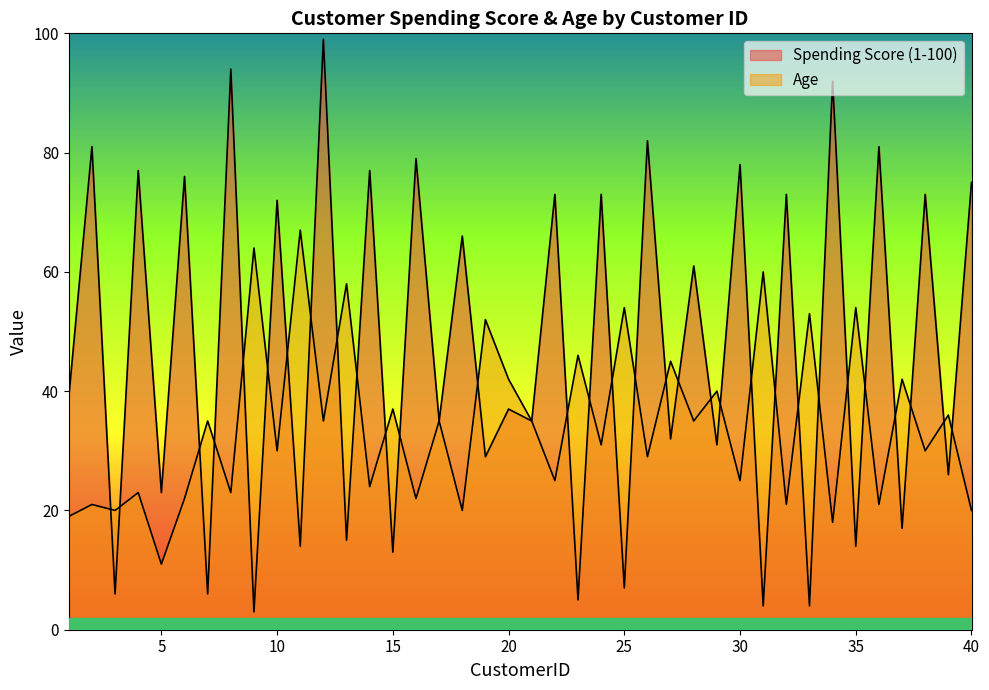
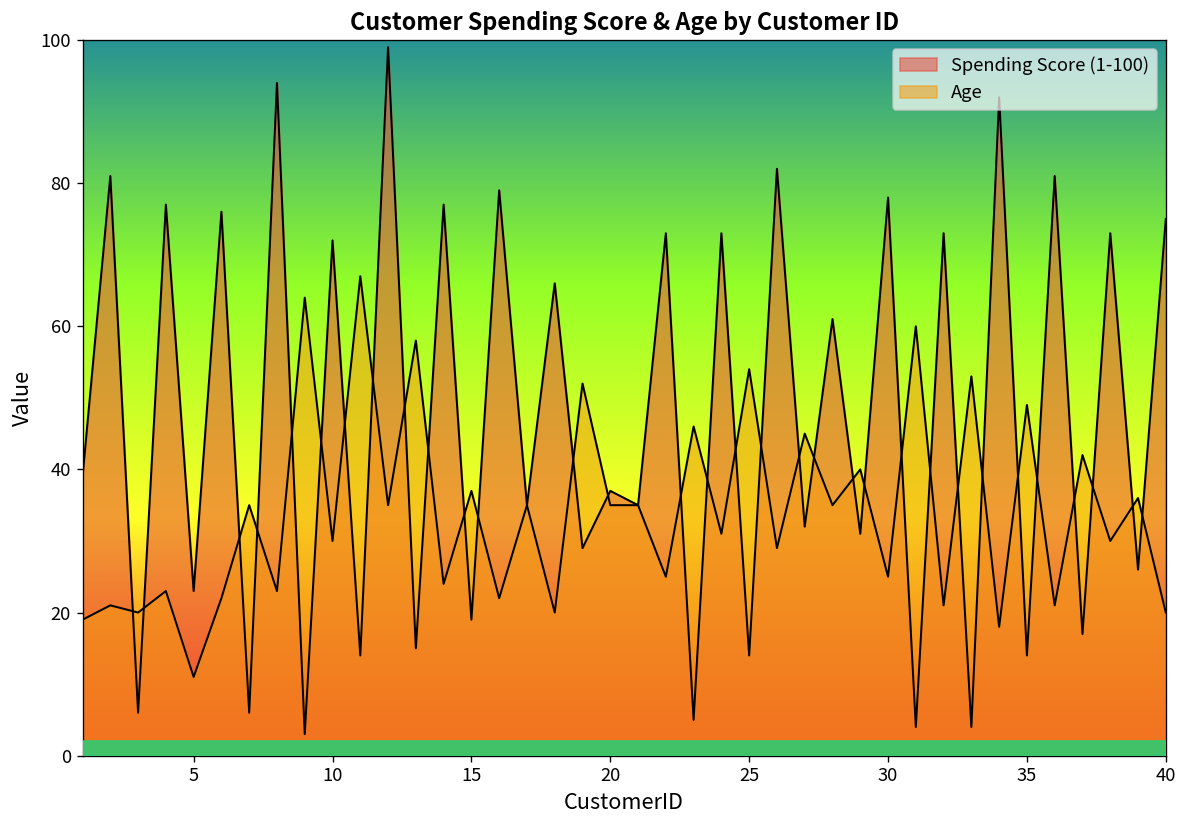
  {
    "Spending Score (1-100)": {
      "5": 23,
      "10": 72,
-     "15": 13,
+     "15": 19,
      "20": 37,
-     "25": 7,
+     "25": 14,
      "30": 78,
      "35": 14,
      "40": 75
    },
    "Age": {
      "5": 11,
      "10": 30,
      "15": 37,
-     "20": 42,
+     "20": 35,
      "25": 54,
      "30": 25,
-     "35": 54,
+     "35": 49,
      "40": 20
    }
  }
